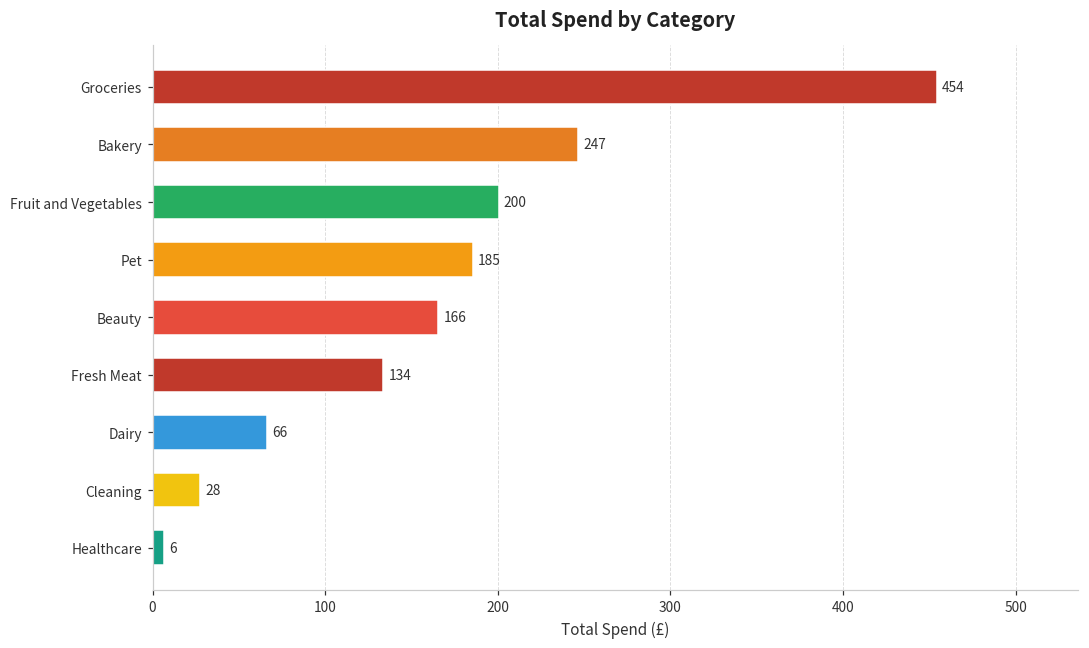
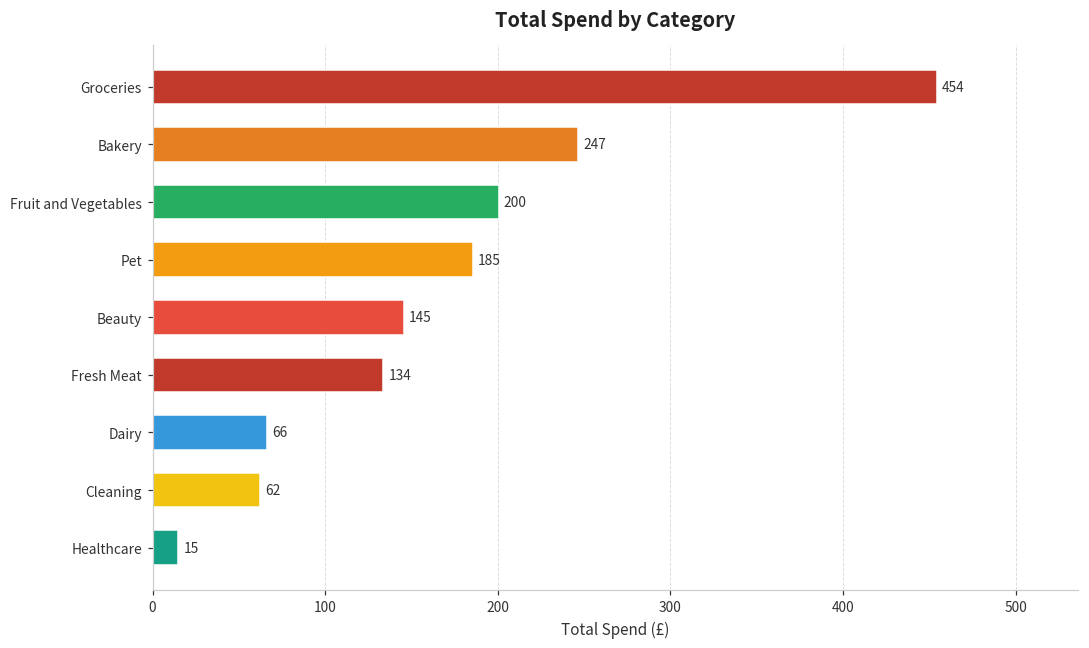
  {
    "Groceries": 454,
    "Bakery": 247,
    "Fruit and Vegetables": 200,
    "Pet": 185,
-   "Beauty": 166,
+   "Beauty": 145,
    "Fresh Meat": 134,
    "Dairy": 66,
-   "Cleaning": 28,
-   "Healthcare": 6
+   "Cleaning": 62,
+   "Healthcare": 15
  }
